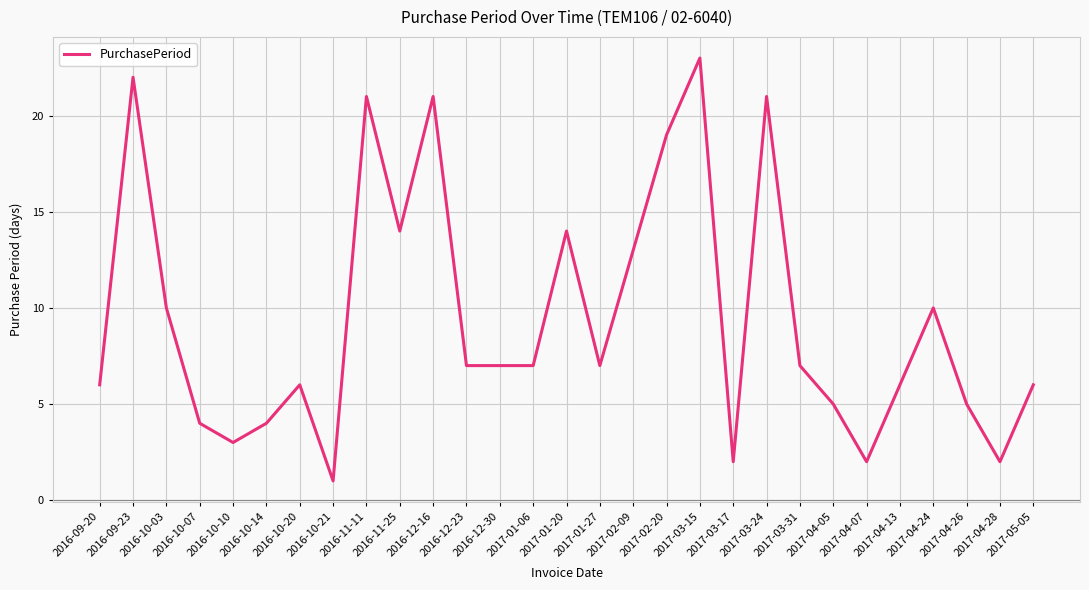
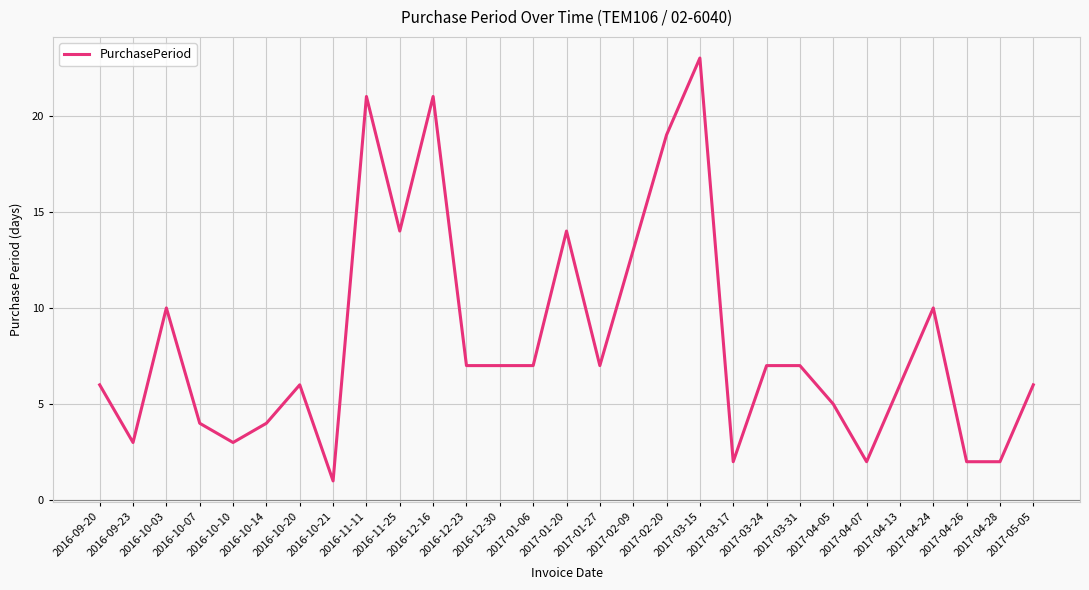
  {
    "2016-09-20": 6,
-   "2016-09-23": 22,
+   "2016-09-23": 3,
    "2016-10-03": 10,
    "2016-10-07": 4,
    "2016-10-10": 3,
    "2016-10-14": 4,
    "2016-10-20": 6,
    "2016-10-21": 1,
    "2016-11-11": 21,
    "2016-11-25": 14,
    "2016-12-16": 21,
    "2016-12-23": 7,
    "2016-12-30": 7,
    "2017-01-06": 7,
    "2017-01-20": 14,
    "2017-01-27": 7,
    "2017-02-09": 13,
    "2017-02-20": 19,
    "2017-03-15": 23,
    "2017-03-17": 2,
-   "2017-03-24": 21,
+   "2017-03-24": 7,
    "2017-03-31": 7,
    "2017-04-05": 5,
    "2017-04-07": 2,
    "2017-04-13": 6,
    "2017-04-24": 10,
-   "2017-04-26": 5,
+   "2017-04-26": 2,
    "2017-04-28": 2,
    "2017-05-05": 6
  }
